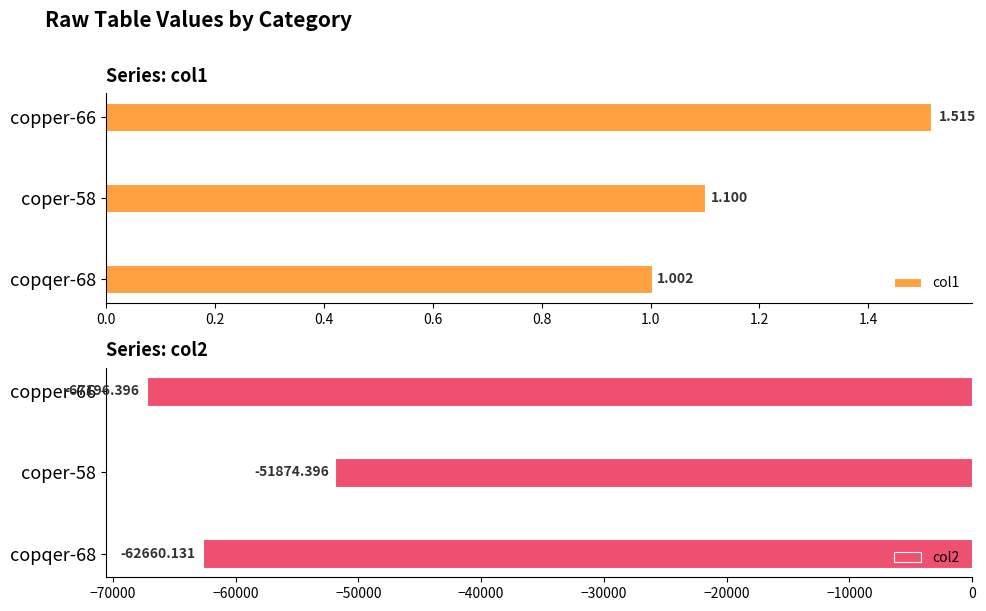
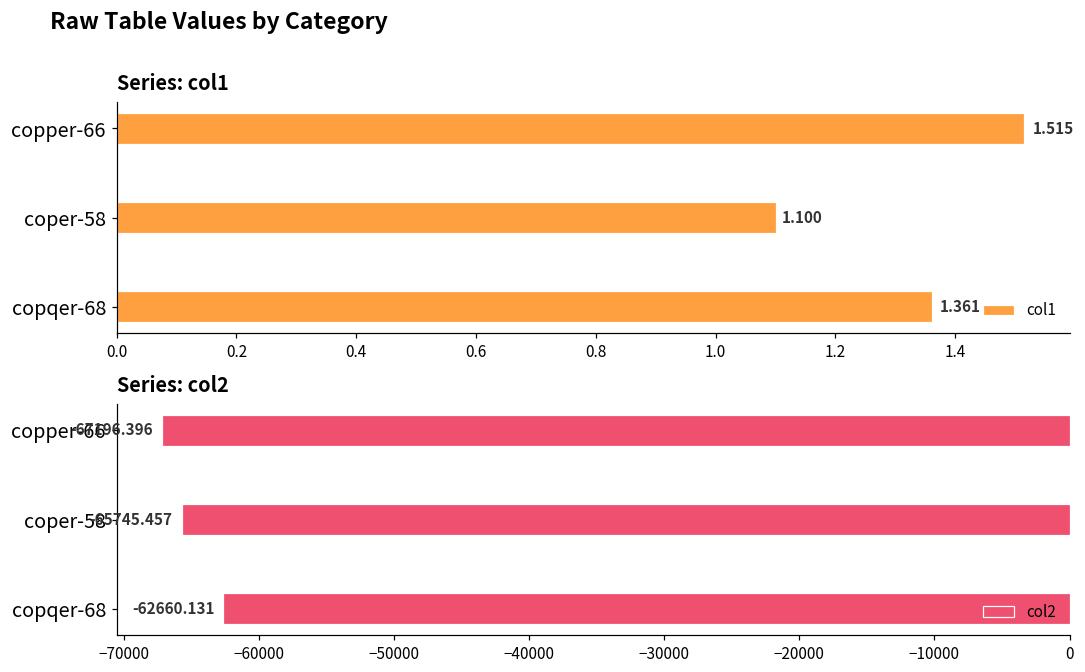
  {
    "Series: col1": {
      "copper-66": 1.515,
      "coper-58": 1.100,
-     "copqer-68": 1.002
+     "copqer-68": 1.361
    },
    "Series: col2": {
      "copper-66": -67196.396,
-     "coper-58": -51874.396,
+     "coper-58": -65745.457,
      "copqer-68": -62660.131
    }
  }
